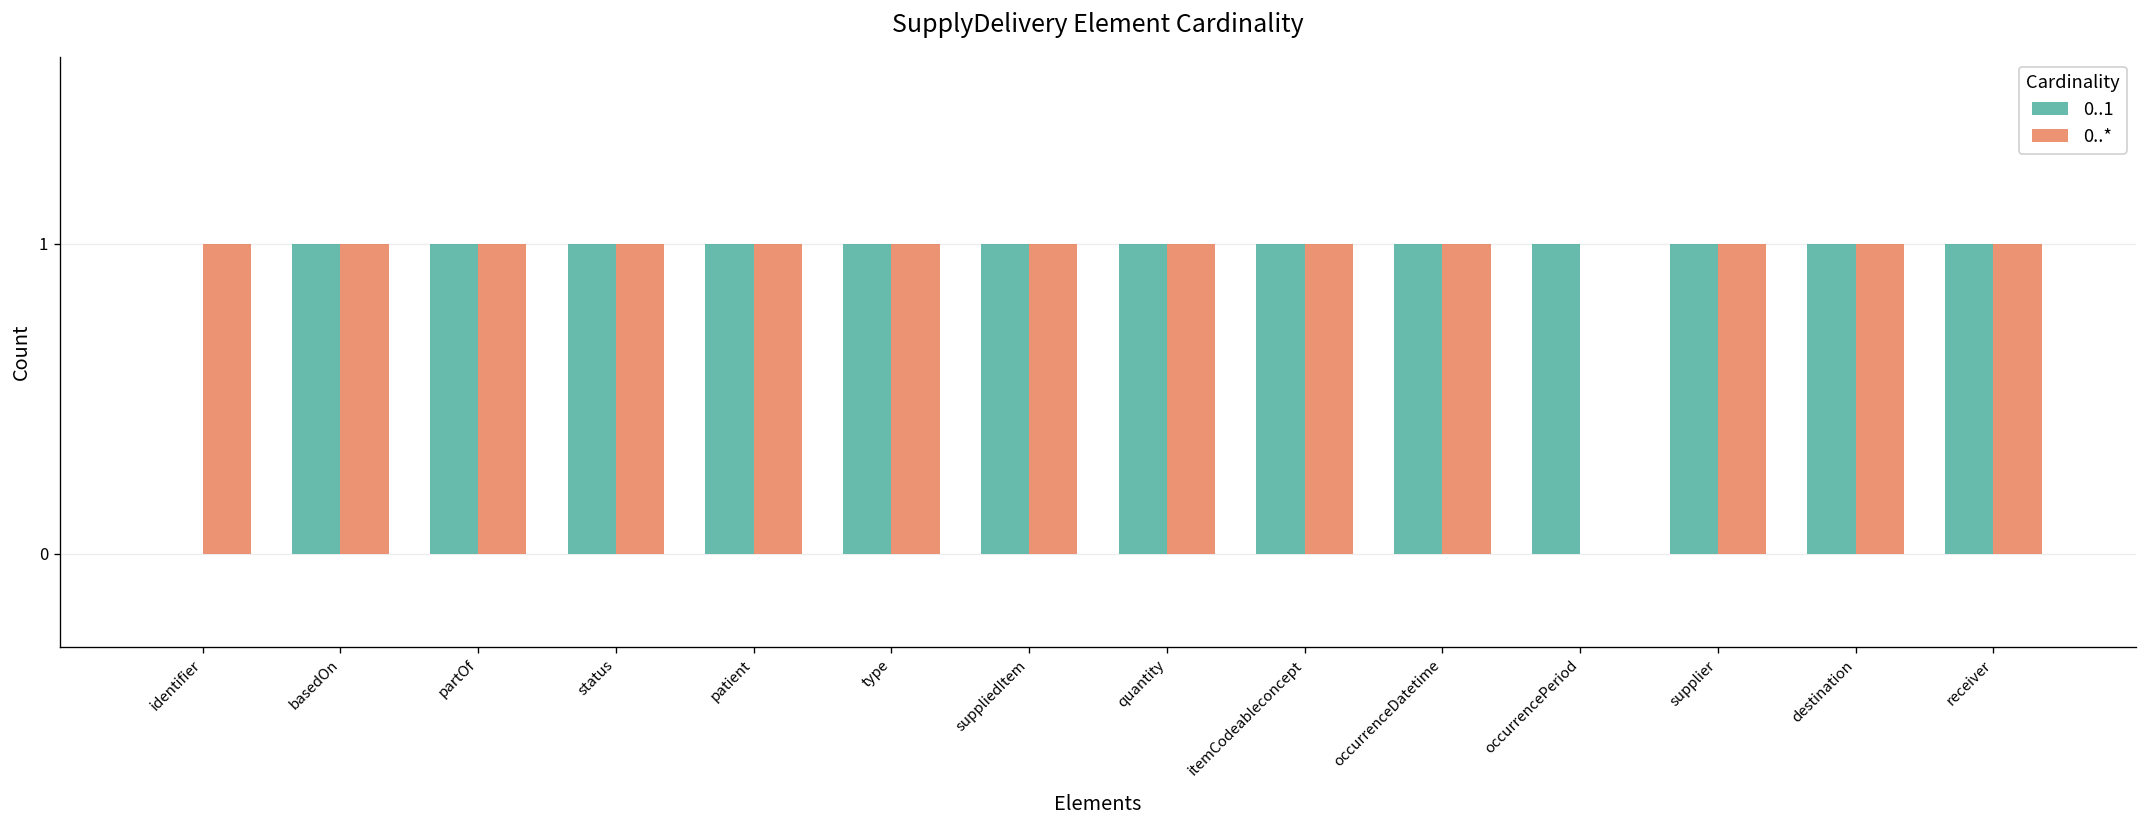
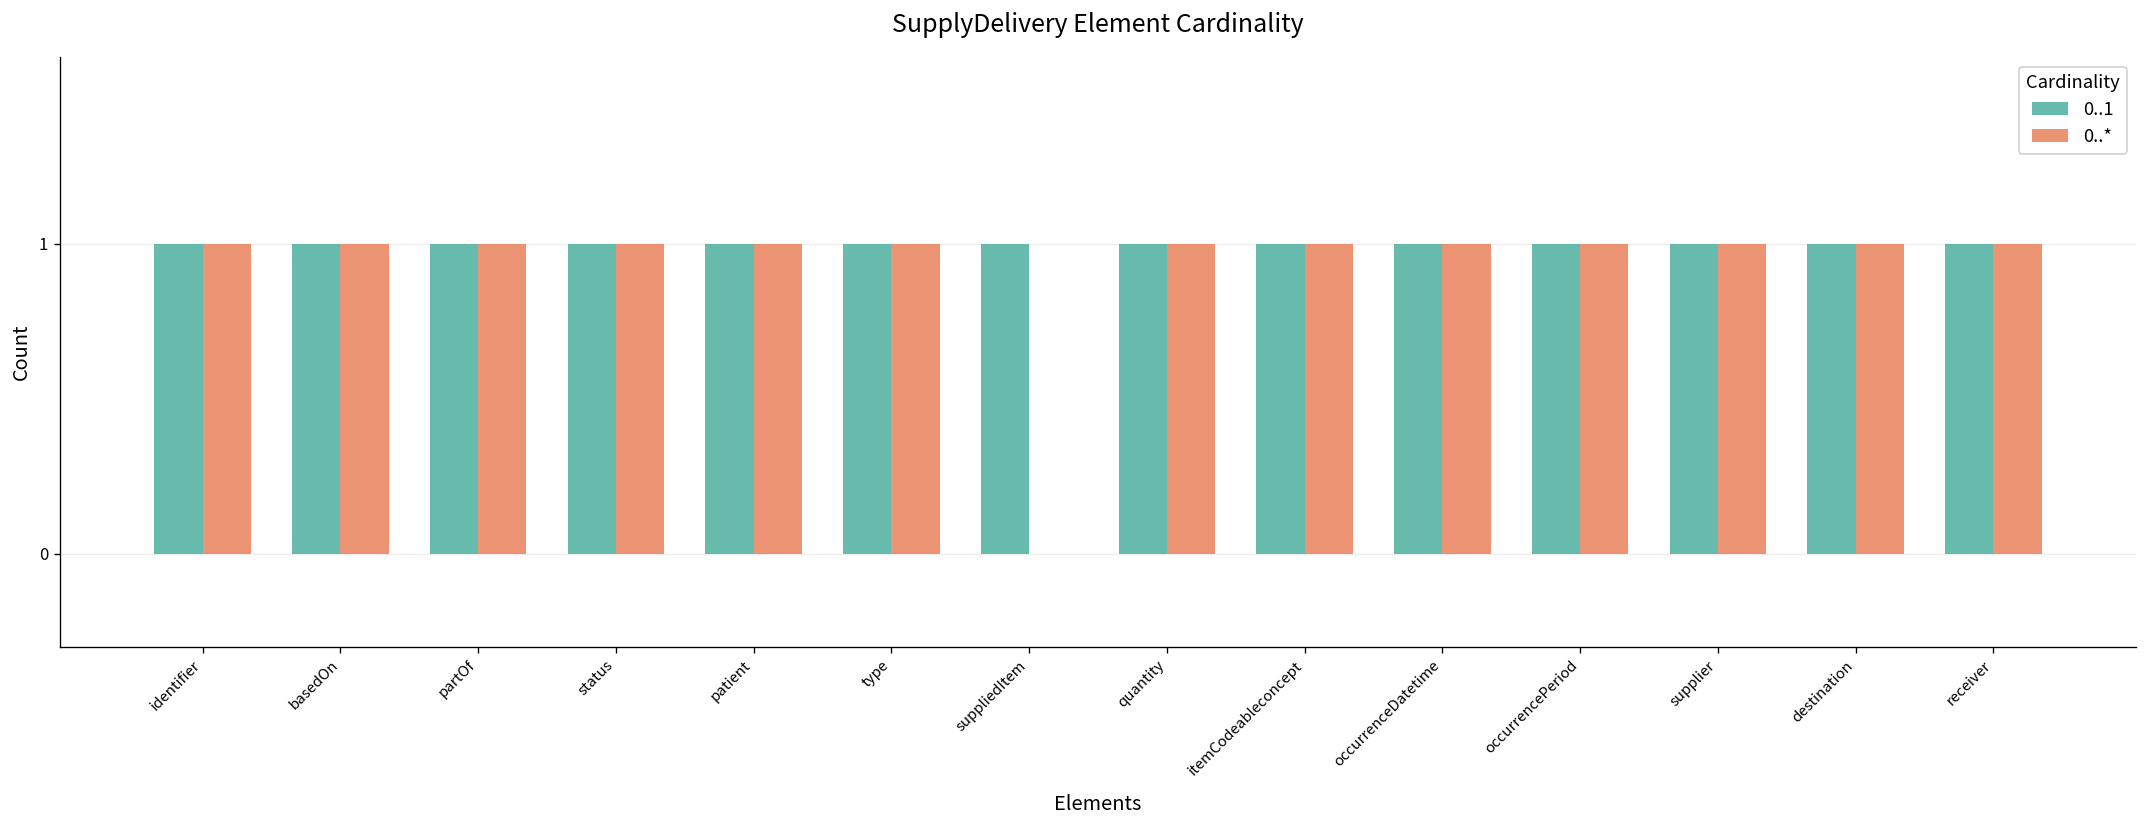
  {
    "0..1": {
-     "identifier": 0,
+     "identifier": 1,
      "basedOn": 1,
      "partOf": 1,
      "status": 1,
      "patient": 1,
      "type": 1,
      "suppliedItem": 1,
      "quantity": 1,
      "itemCodeableconcept": 1,
      "occurrenceDatetime": 1,
      "occurrencePeriod": 1,
      "supplier": 1,
      "destination": 1,
      "receiver": 1
    },
    "0..*": {
      "identifier": 1,
      "basedOn": 1,
      "partOf": 1,
      "status": 1,
      "patient": 1,
      "type": 1,
-     "suppliedItem": 1,
+     "suppliedItem": 0,
      "quantity": 1,
      "itemCodeableconcept": 1,
      "occurrenceDatetime": 1,
-     "occurrencePeriod": 0,
+     "occurrencePeriod": 1,
      "supplier": 1,
      "destination": 1,
      "receiver": 1
    }
  }
